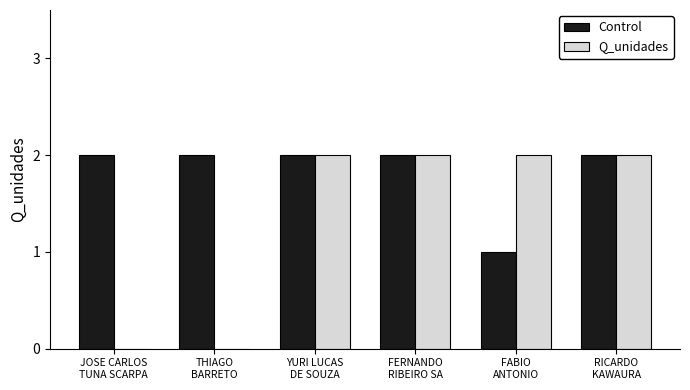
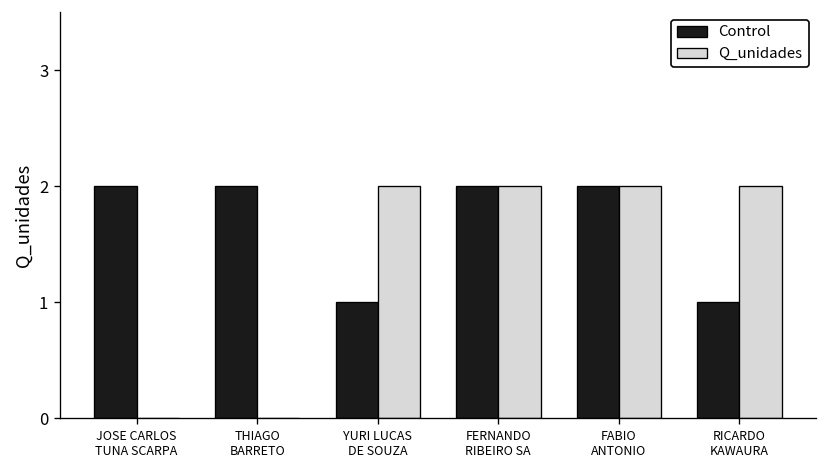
  {
    "Control": {
      "JOSE CARLOS TUNA SCARPA": 2,
      "THIAGO BARRETO": 2,
-     "YURI LUCAS DE SOUZA": 2,
+     "YURI LUCAS DE SOUZA": 1,
      "FERNANDO RIBEIRO SA": 2,
-     "FABIO ANTONIO": 1,
-     "RICARDO KAWAURA": 2
+     "FABIO ANTONIO": 2,
+     "RICARDO KAWAURA": 1
    },
    "Q_unidades": {
      "JOSE CARLOS TUNA SCARPA": 0,
      "THIAGO BARRETO": 0,
      "YURI LUCAS DE SOUZA": 2,
      "FERNANDO RIBEIRO SA": 2,
      "FABIO ANTONIO": 2,
      "RICARDO KAWAURA": 2
    }
  }
